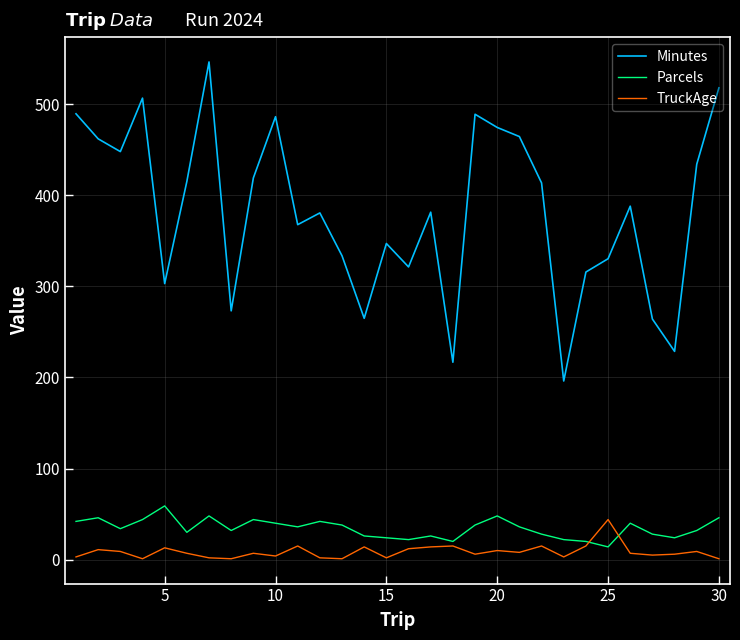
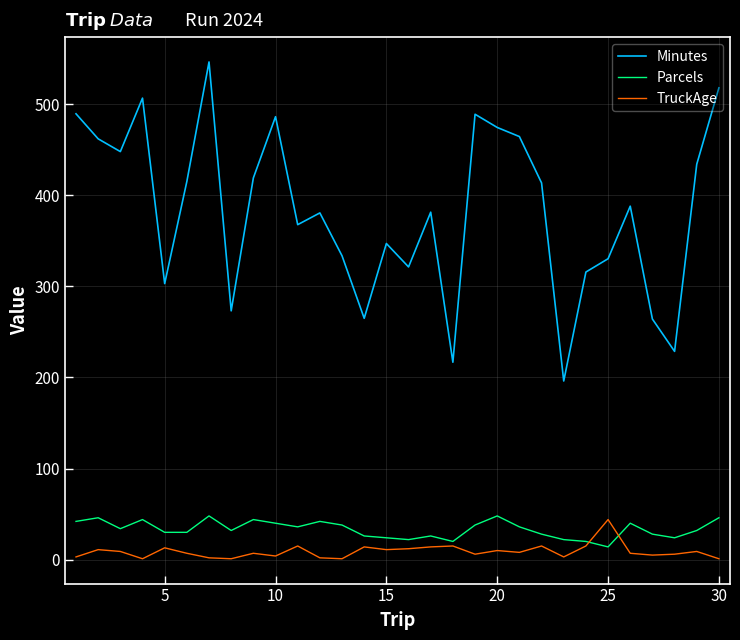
  {
    "Minutes": {
      "5": 300,
      "10": 490,
      "15": 350,
      "20": 470,
      "25": 330
    },
    "Parcels": {
-     "5": 60,
+     "5": 30,
      "10": 40,
      "15": 20,
      "20": 50,
      "25": 10,
      "30": 50
    },
    "TruckAge": {
      "5": 10,
      "10": 0,
-     "15": 0,
+     "15": 10,
      "20": 10,
      "25": 40,
      "30": 0
    }
  }
